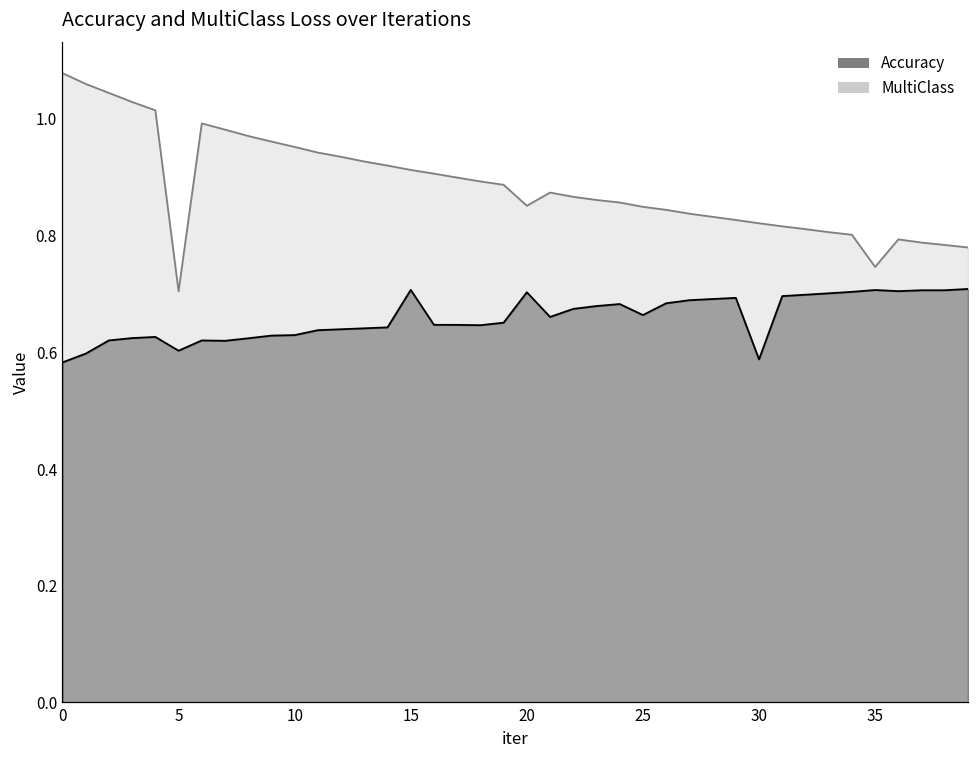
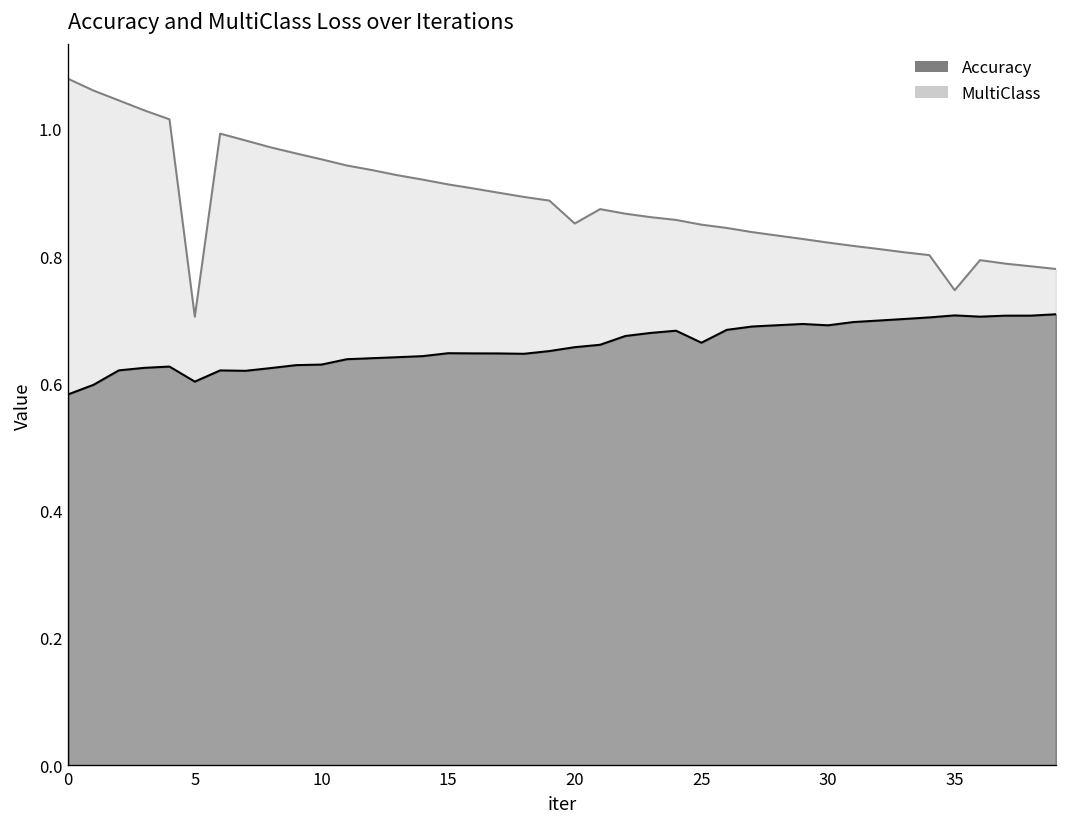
  {
    "Accuracy": {
      "0": 0.58,
      "5": 0.60,
      "10": 0.63,
-     "15": 0.71,
-     "20": 0.70,
+     "15": 0.65,
+     "20": 0.66,
      "25": 0.66,
-     "30": 0.59,
+     "30": 0.69,
      "35": 0.71
    },
    "MultiClass": {
      "0": 1.08,
      "5": 0.70,
      "10": 0.95,
      "15": 0.91,
      "20": 0.85,
      "25": 0.85,
      "30": 0.82,
      "35": 0.75
    }
  }
